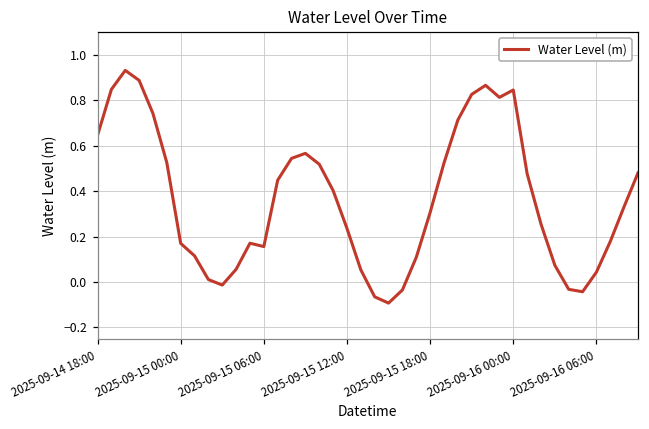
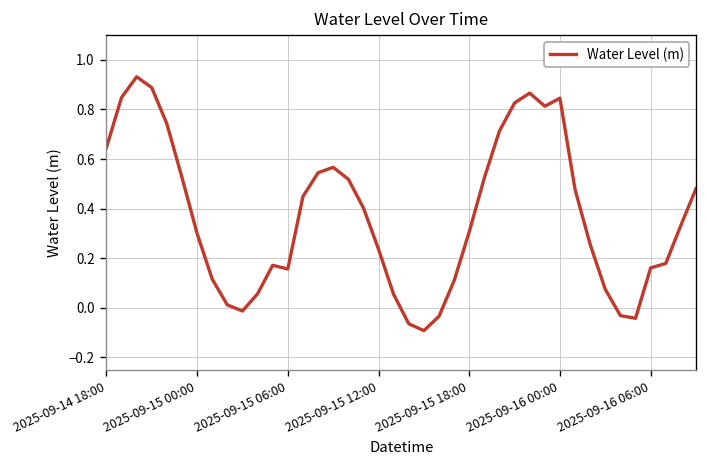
  {
    "2025-09-14 18:00": 0.65,
-   "2025-09-15 00:00": 0.17,
+   "2025-09-15 00:00": 0.30,
    "2025-09-15 06:00": 0.16,
    "2025-09-15 12:00": 0.24,
    "2025-09-15 18:00": 0.31,
    "2025-09-16 00:00": 0.85,
-   "2025-09-16 06:00": 0.04
+   "2025-09-16 06:00": 0.16
  }
